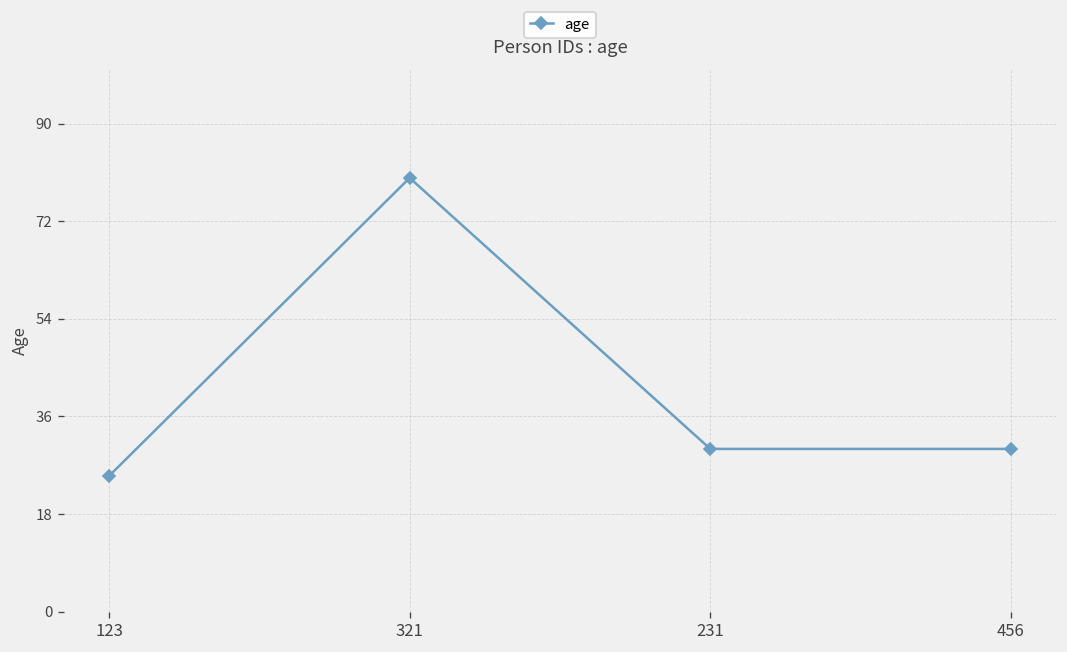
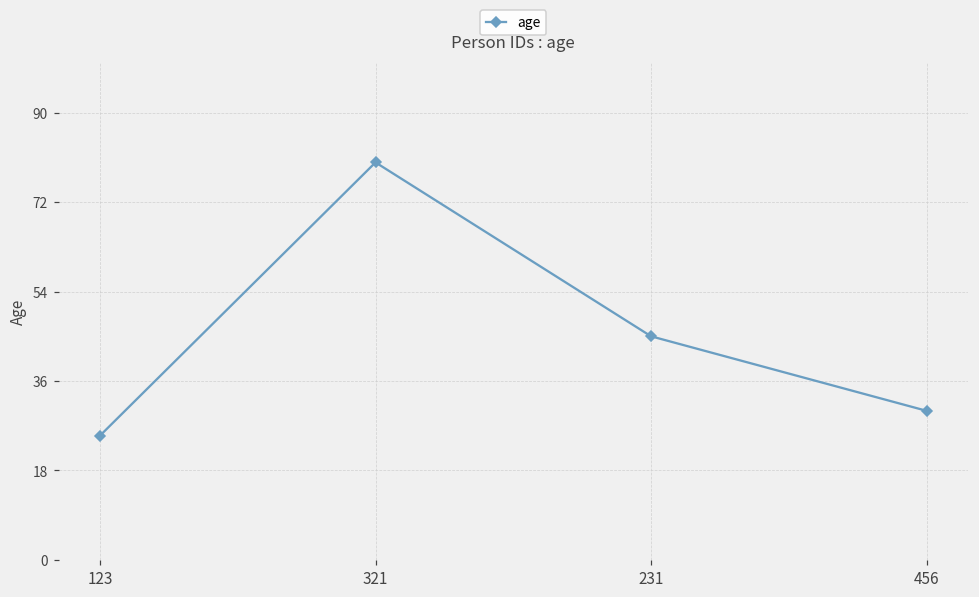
  {
    "123": 25,
    "321": 80,
-   "231": 30,
+   "231": 45,
    "456": 30
  }
